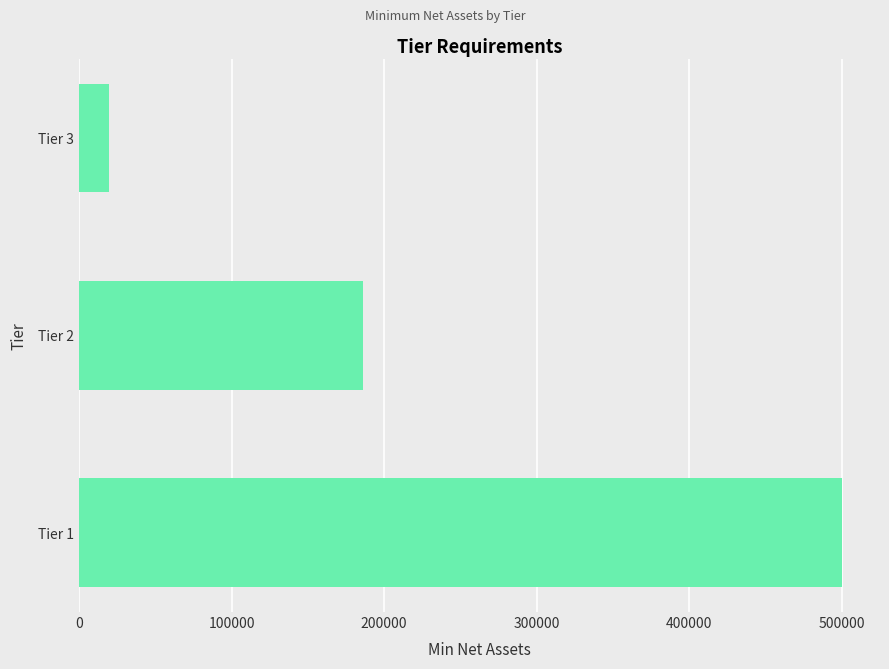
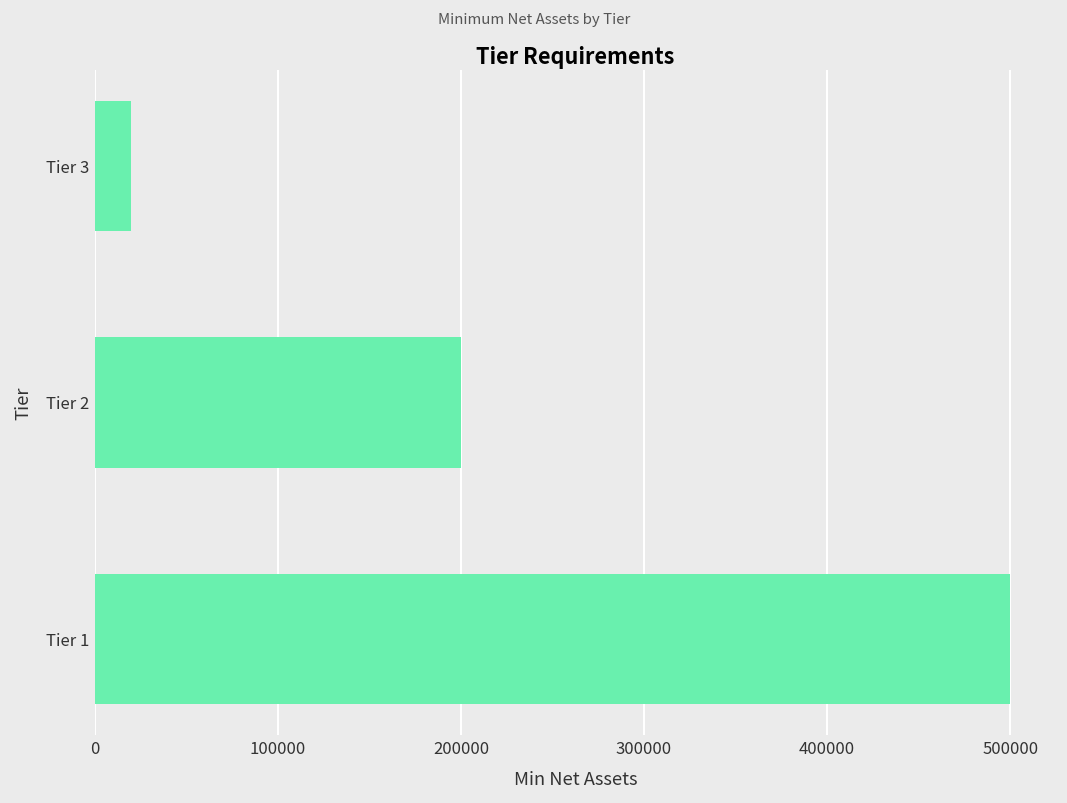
  {
    "Tier 3": 20000,
-   "Tier 2": 186000,
+   "Tier 2": 200000,
    "Tier 1": 500000
  }
